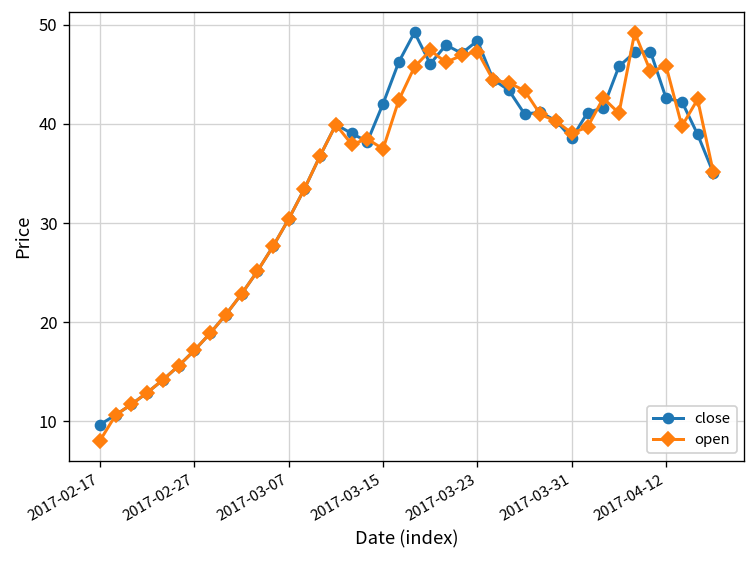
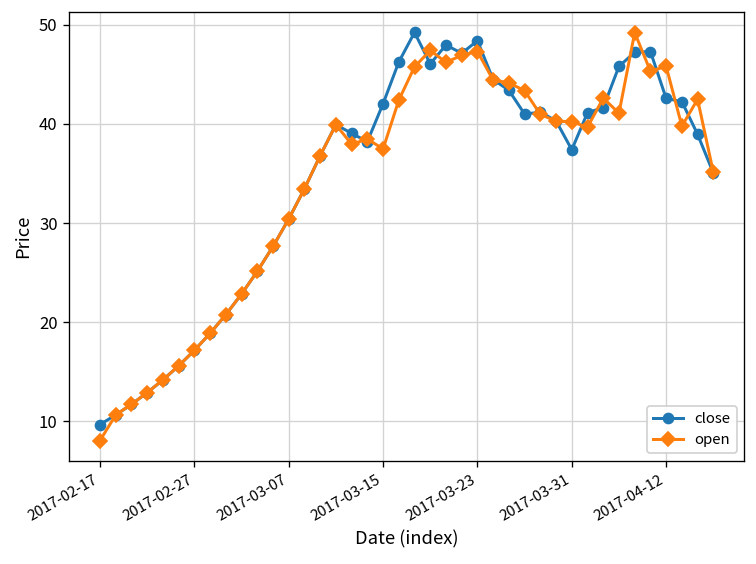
  {
    "close": {
      "2017-02-17": 10,
      "2017-03-15": 42,
      "2017-03-23": 48,
-     "2017-03-31": 39,
+     "2017-03-31": 37,
      "2017-04-12": 43
    },
    "open": {
      "2017-02-17": 8,
      "2017-03-15": 37,
      "2017-03-23": 47,
-     "2017-03-31": 39,
+     "2017-03-31": 40,
      "2017-04-12": 46
    }
  }
